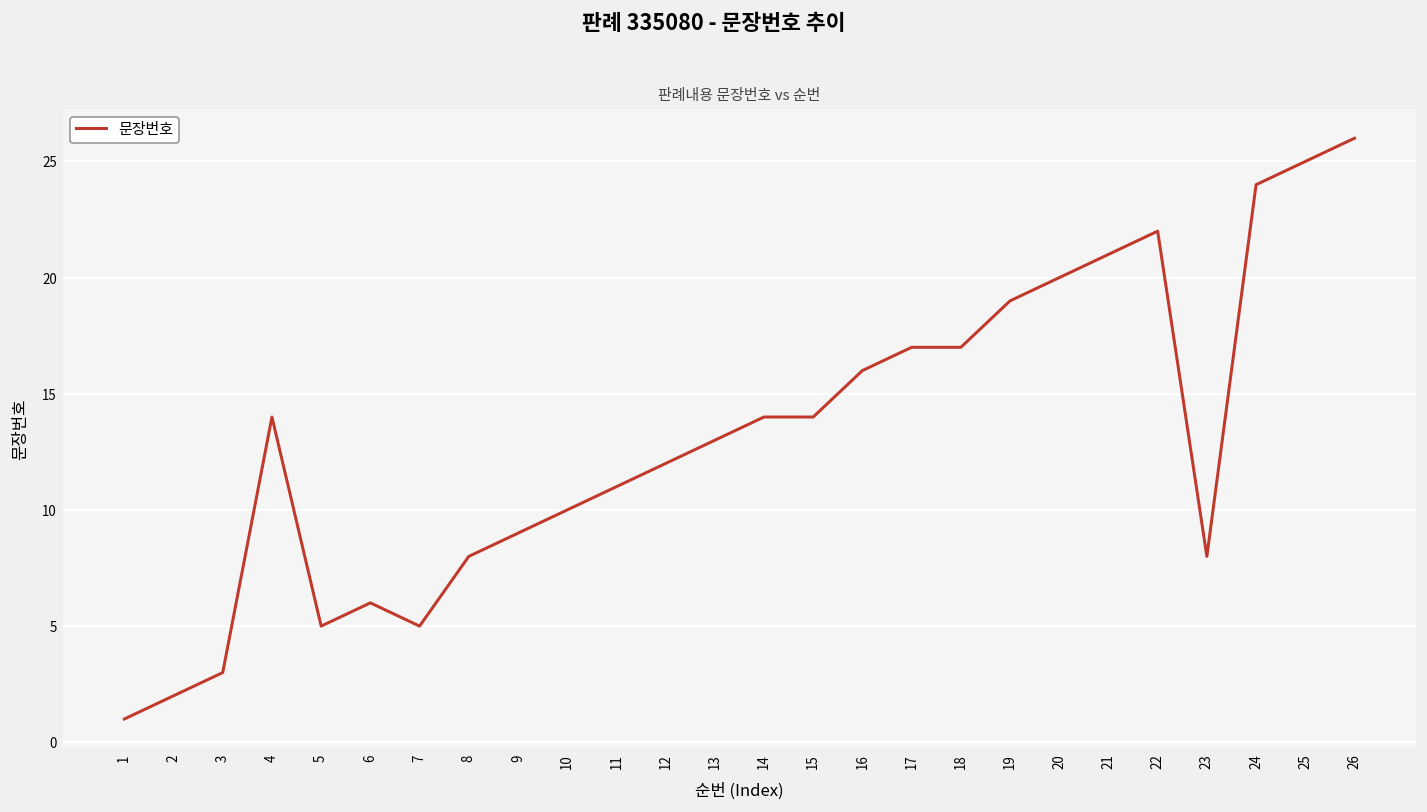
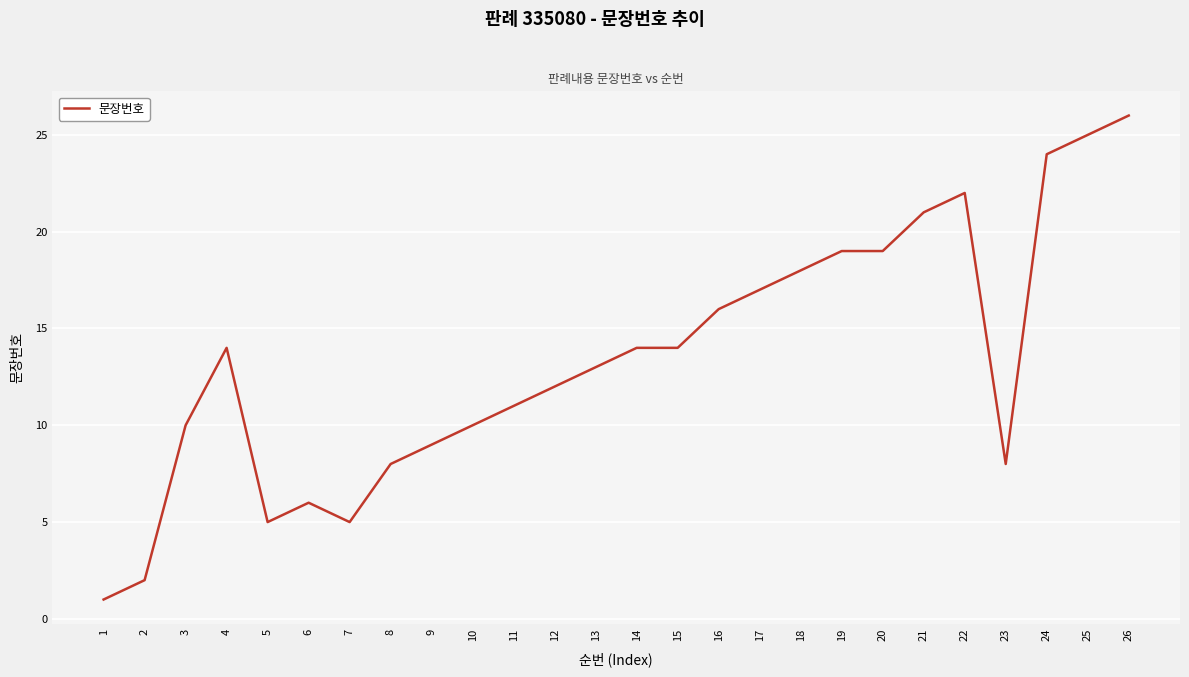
  {
    "1": 1,
    "2": 2,
-   "3": 3,
+   "3": 10,
    "4": 14,
    "5": 5,
    "6": 6,
    "7": 5,
    "8": 8,
    "9": 9,
    "10": 10,
    "11": 11,
    "12": 12,
    "13": 13,
    "14": 14,
    "15": 14,
    "16": 16,
    "17": 17,
-   "18": 17,
+   "18": 18,
    "19": 19,
-   "20": 20,
+   "20": 19,
    "21": 21,
    "22": 22,
    "23": 8,
    "24": 24,
    "25": 25,
    "26": 26
  }
